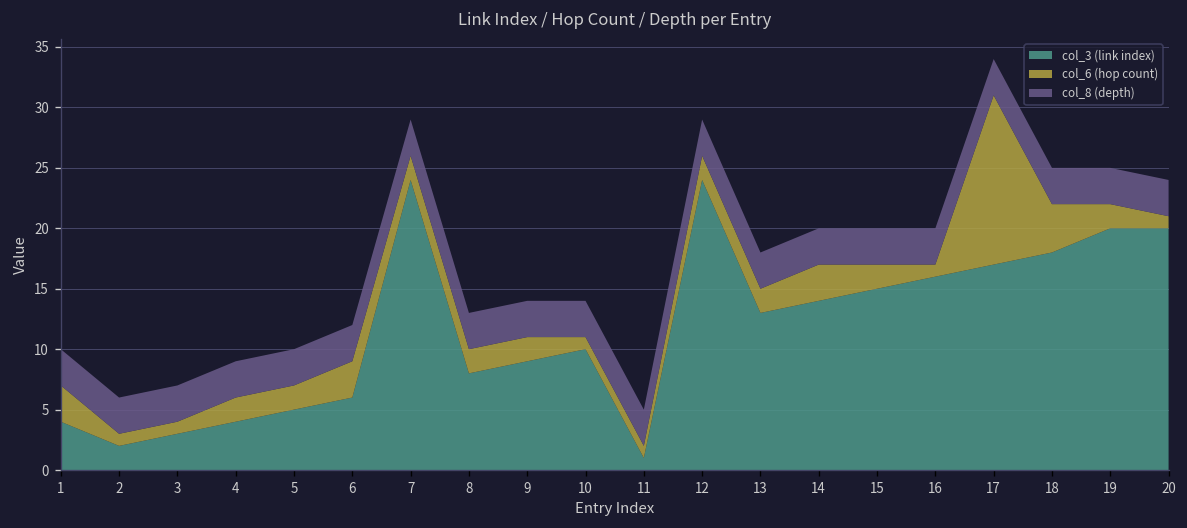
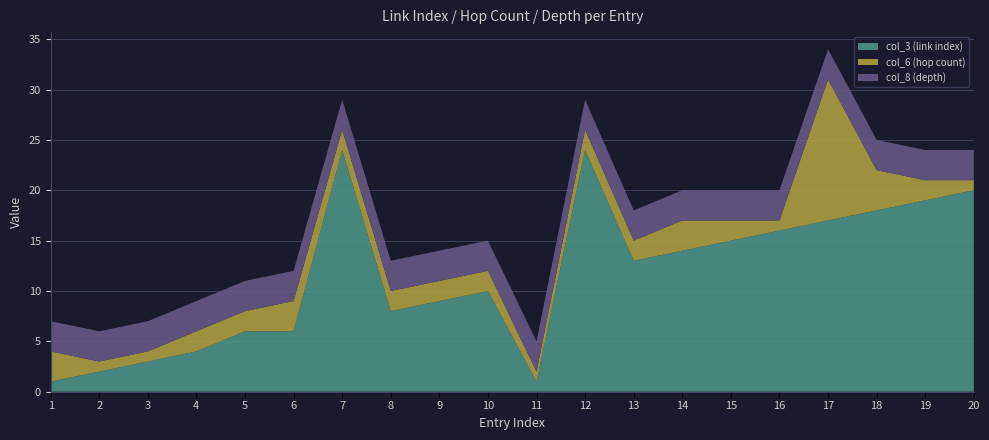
  {
    "col_3 (link index)": {
-     "1": 4,
+     "1": 1,
      "2": 2,
      "3": 3,
      "4": 4,
-     "5": 5,
+     "5": 6,
      "6": 6,
      "7": 24,
      "8": 8,
      "9": 9,
      "10": 10,
      "11": 1,
      "12": 24,
      "13": 13,
      "14": 14,
      "15": 15,
      "16": 16,
      "17": 17,
      "18": 18,
-     "19": 20,
+     "19": 19,
      "20": 20
    },
    "col_6 (hop count)": {
      "1": 3,
      "2": 1,
      "3": 1,
      "4": 2,
      "5": 2,
      "6": 3,
      "7": 2,
      "8": 2,
      "9": 2,
-     "10": 1,
+     "10": 2,
      "11": 1,
      "12": 2,
      "13": 2,
      "14": 3,
      "15": 2,
      "16": 1,
      "17": 14,
      "18": 4,
      "19": 2,
      "20": 1
    },
    "col_8 (depth)": {
      "1": 3,
      "2": 3,
      "3": 3,
      "4": 3,
      "5": 3,
      "6": 3,
      "7": 3,
      "8": 3,
      "9": 3,
      "10": 3,
      "11": 3,
      "12": 3,
      "13": 3,
      "14": 3,
      "15": 3,
      "16": 3,
      "17": 3,
      "18": 3,
      "19": 3,
      "20": 3
    }
  }
